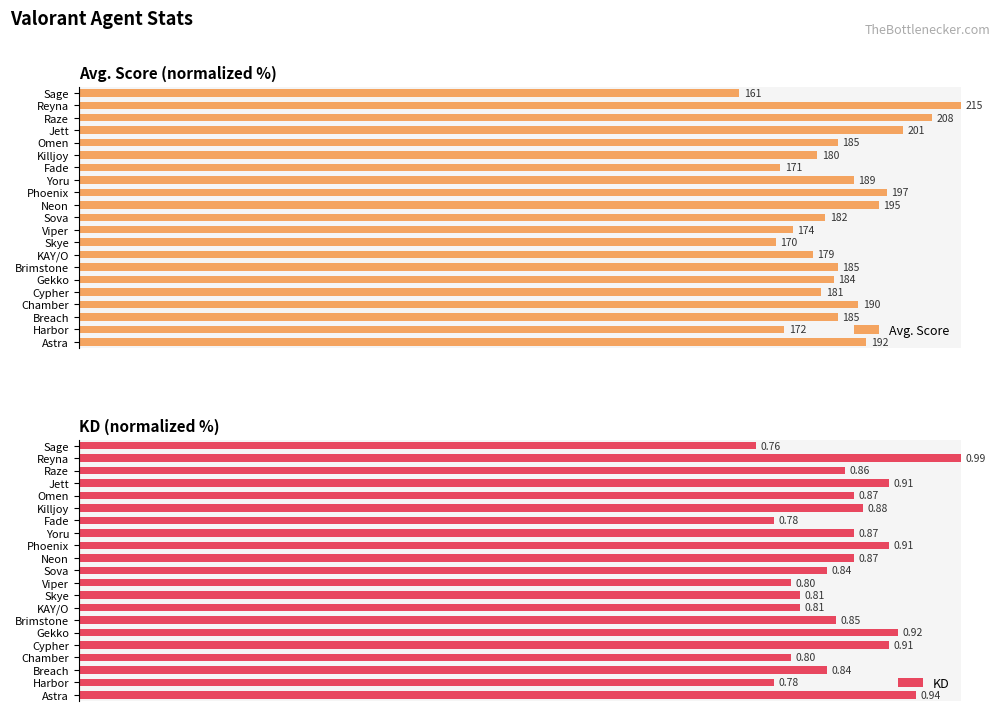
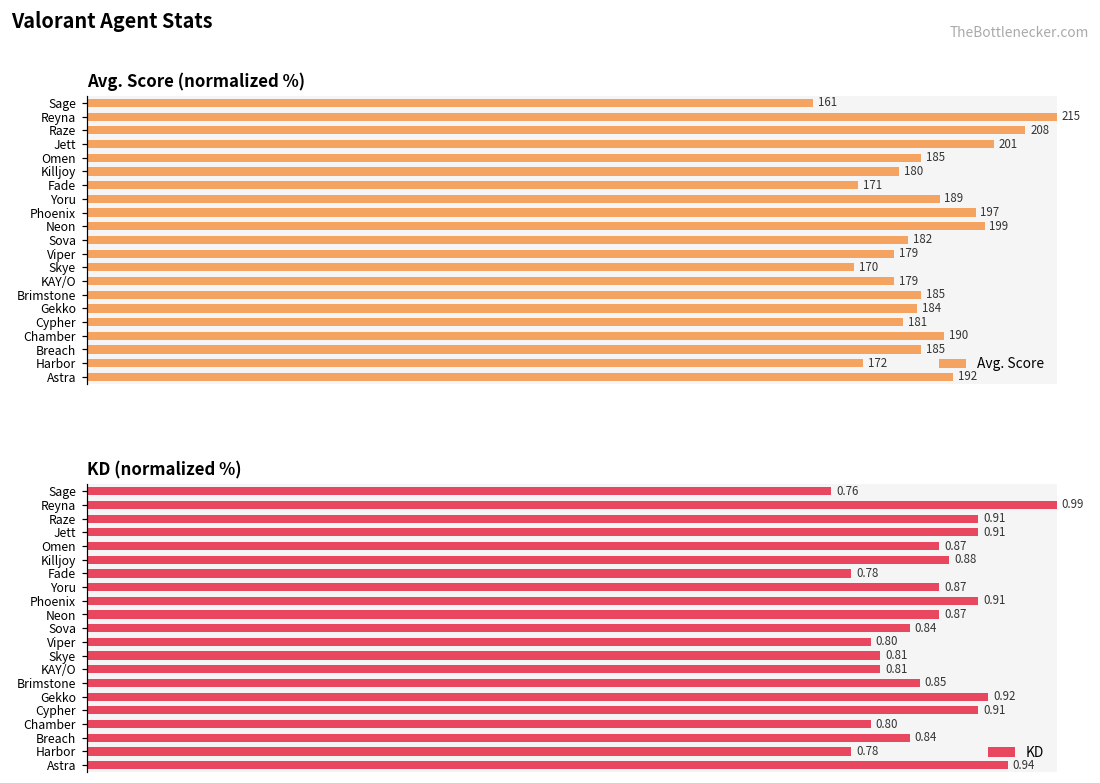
  {
    "Avg. Score (normalized %)": {
-     "Neon": 195,
-     "Viper": 174
+     "Neon": 199,
+     "Viper": 179
    },
    "KD (normalized %)": {
-     "Raze": 0.86
+     "Raze": 0.91
    }
  }
